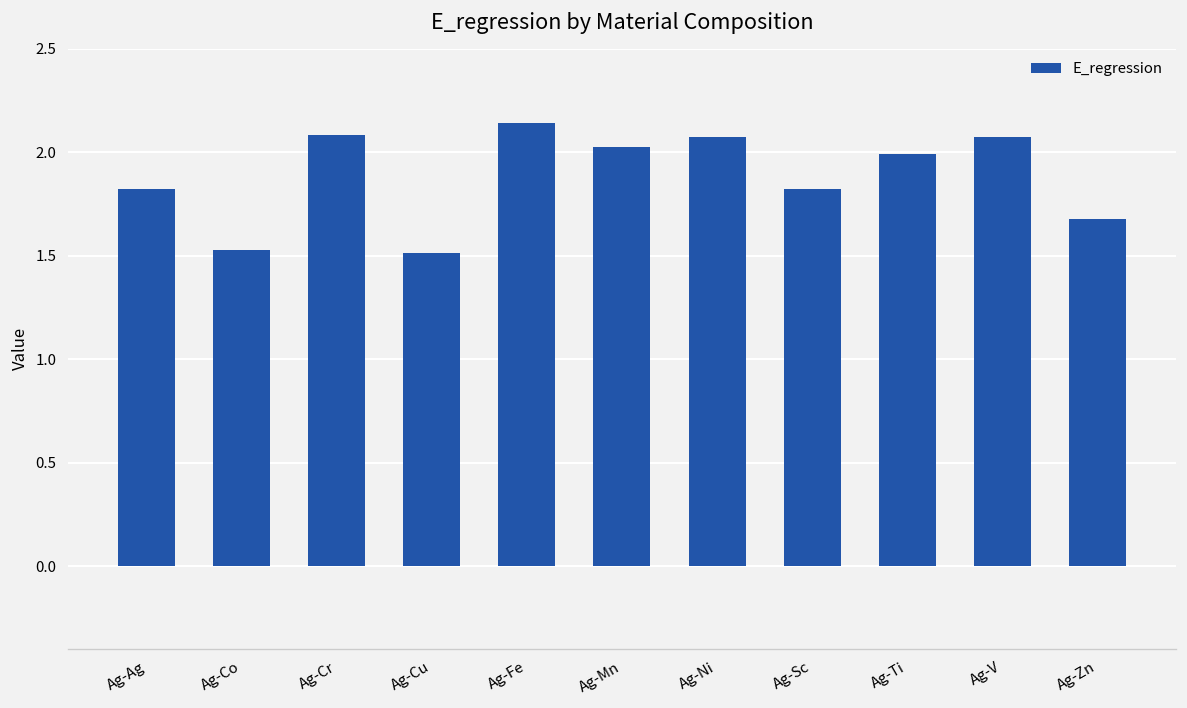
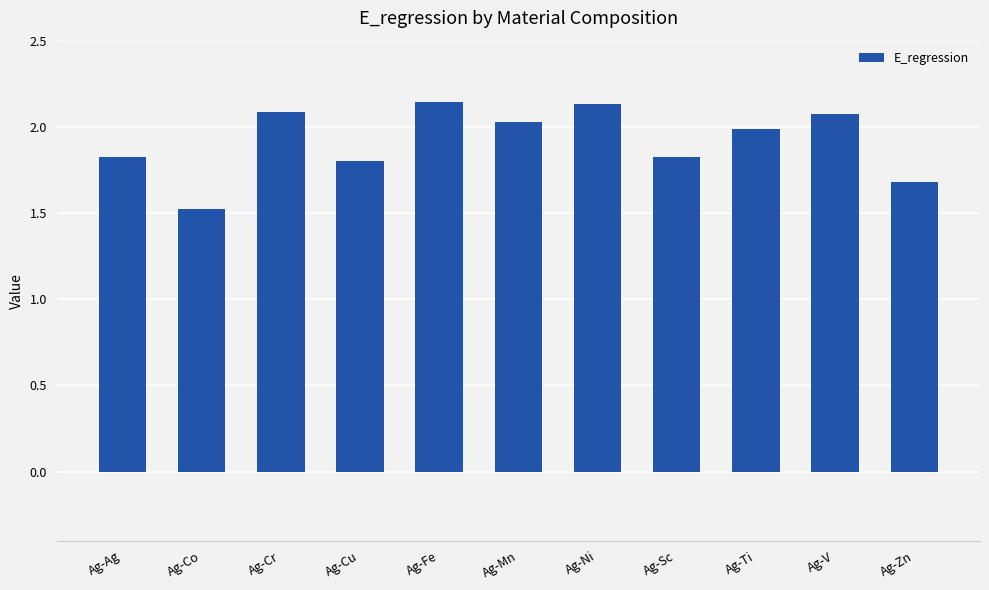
  {
    "Ag-Ag": 1.82,
    "Ag-Co": 1.53,
    "Ag-Cr": 2.08,
-   "Ag-Cu": 1.51,
+   "Ag-Cu": 1.80,
    "Ag-Fe": 2.14,
    "Ag-Mn": 2.03,
-   "Ag-Ni": 2.08,
+   "Ag-Ni": 2.13,
    "Ag-Sc": 1.82,
    "Ag-Ti": 1.99,
    "Ag-V": 2.07,
    "Ag-Zn": 1.68
  }
